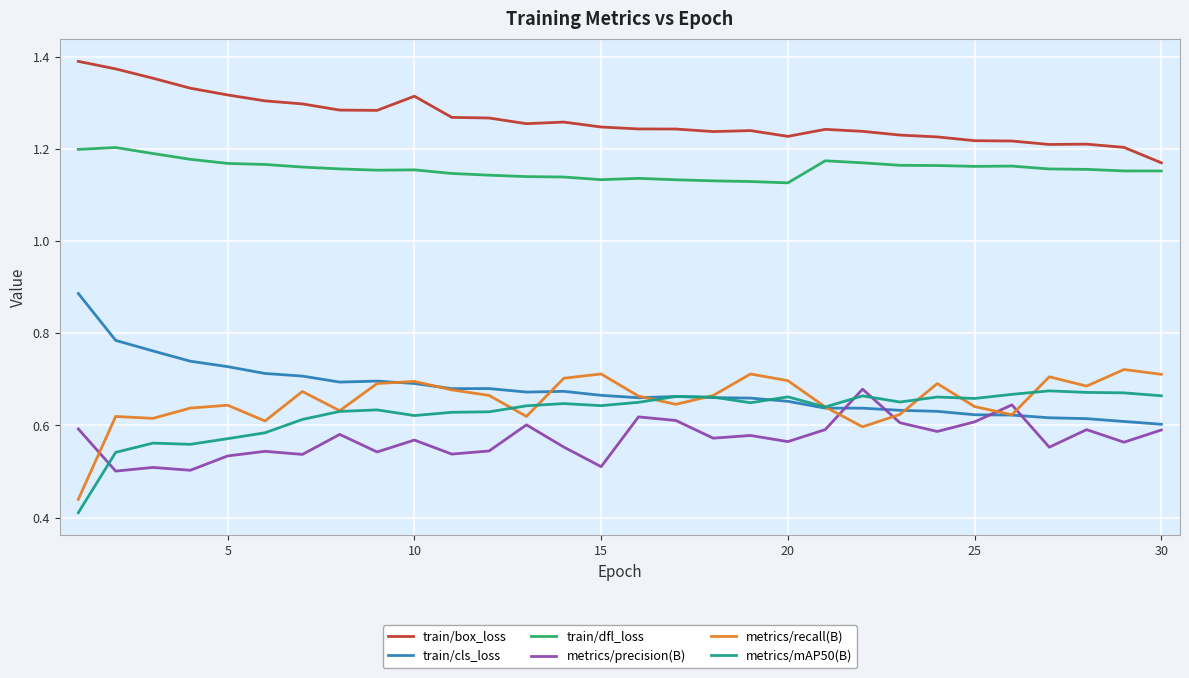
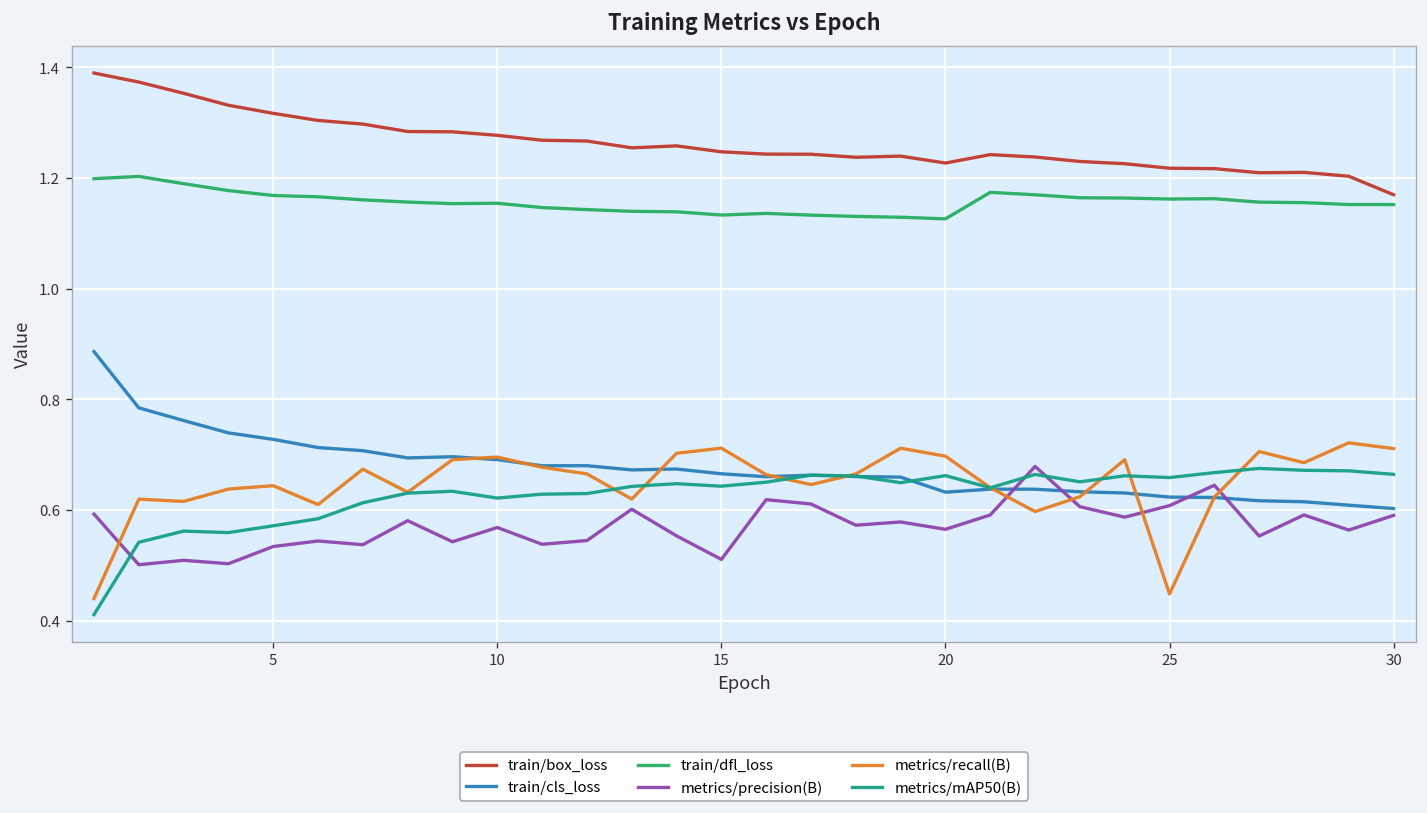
  {
    "train/box_loss": {
      "5": 1.32,
-     "10": 1.31,
+     "10": 1.28,
      "15": 1.25,
      "20": 1.23,
      "25": 1.22,
      "30": 1.17
    },
    "train/cls_loss": {
      "5": 0.73,
      "15": 0.67,
-     "20": 0.65,
+     "20": 0.63,
      "25": 0.62,
      "30": 0.60
    },
    "metrics/precision(B)": {
      "5": 0.53,
      "10": 0.57,
      "15": 0.51,
      "20": 0.56,
      "25": 0.61,
      "30": 0.59
    },
    "metrics/recall(B)": {
      "5": 0.64,
      "15": 0.71,
      "20": 0.70,
-     "25": 0.64,
+     "25": 0.45,
      "30": 0.71
    }
  }
